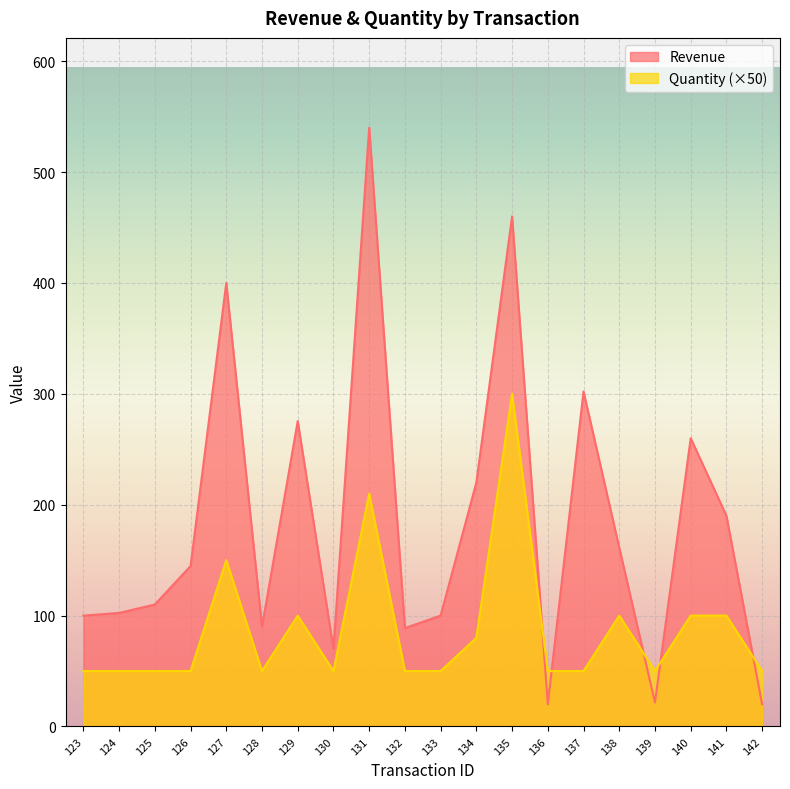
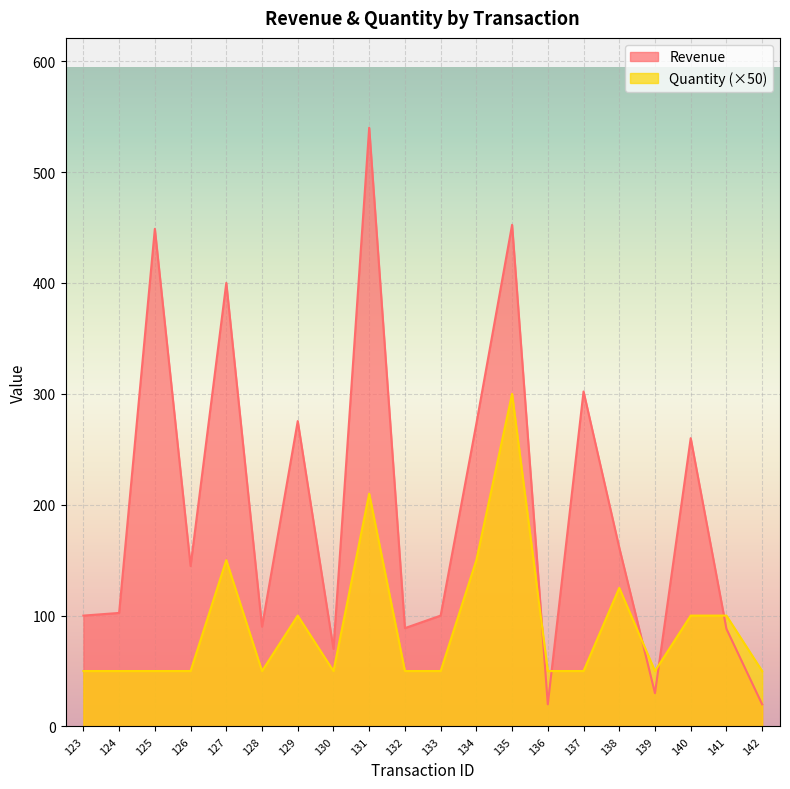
  {
    "Revenue": {
      "123": 100,
      "124": 102,
-     "125": 110,
+     "125": 449,
      "126": 145,
      "127": 400,
      "128": 90,
      "129": 275,
      "130": 70,
      "131": 540,
      "132": 89,
      "133": 100,
-     "134": 220,
-     "135": 460,
+     "134": 273,
+     "135": 452,
      "136": 20,
      "137": 302,
      "138": 161,
-     "139": 22,
+     "139": 30,
      "140": 260,
-     "141": 190,
+     "141": 88,
      "142": 20
    },
    "Quantity (×50)": {
      "123": 50,
      "124": 50,
      "125": 50,
      "126": 50,
      "127": 150,
      "128": 50,
      "129": 100,
      "130": 50,
      "131": 210,
      "132": 50,
      "133": 50,
-     "134": 80,
+     "134": 150,
      "135": 300,
      "136": 50,
      "137": 50,
-     "138": 100,
+     "138": 125,
      "139": 50,
      "140": 100,
      "141": 100,
      "142": 50
    }
  }
